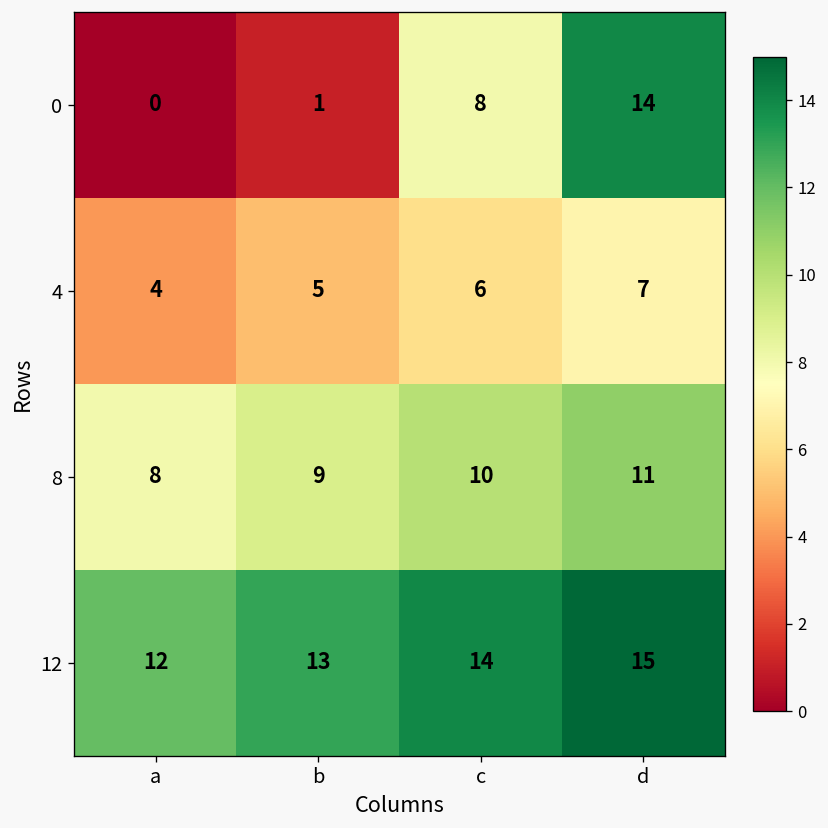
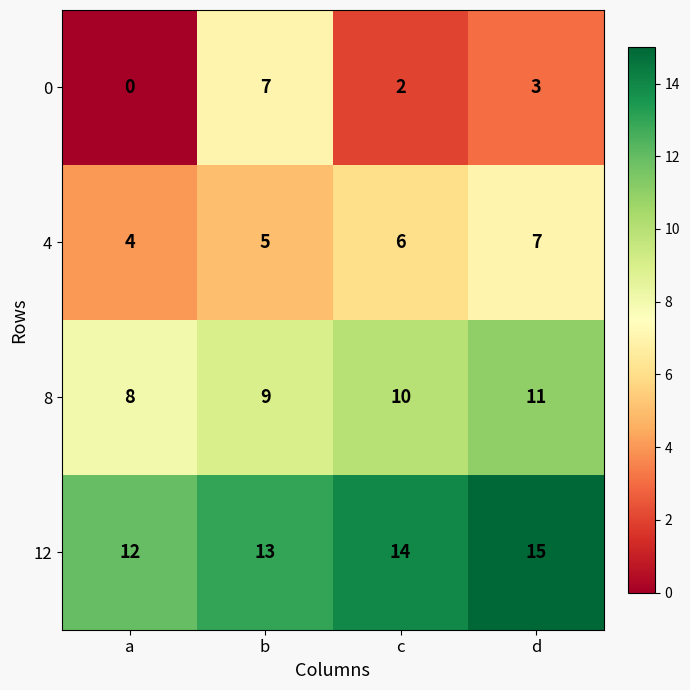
  {
    "0": {
      "a": 0,
-     "b": 1,
-     "c": 8,
-     "d": 14
+     "b": 7,
+     "c": 2,
+     "d": 3
    },
    "4": {
      "a": 4,
      "b": 5,
      "c": 6,
      "d": 7
    },
    "8": {
      "a": 8,
      "b": 9,
      "c": 10,
      "d": 11
    },
    "12": {
      "a": 12,
      "b": 13,
      "c": 14,
      "d": 15
    }
  }
